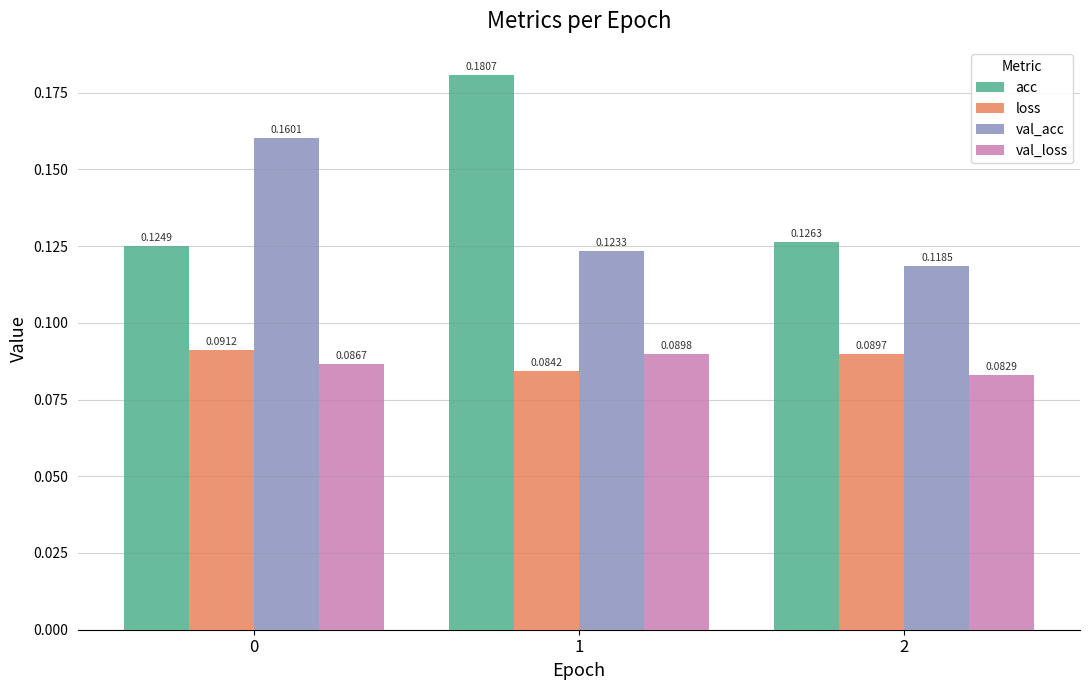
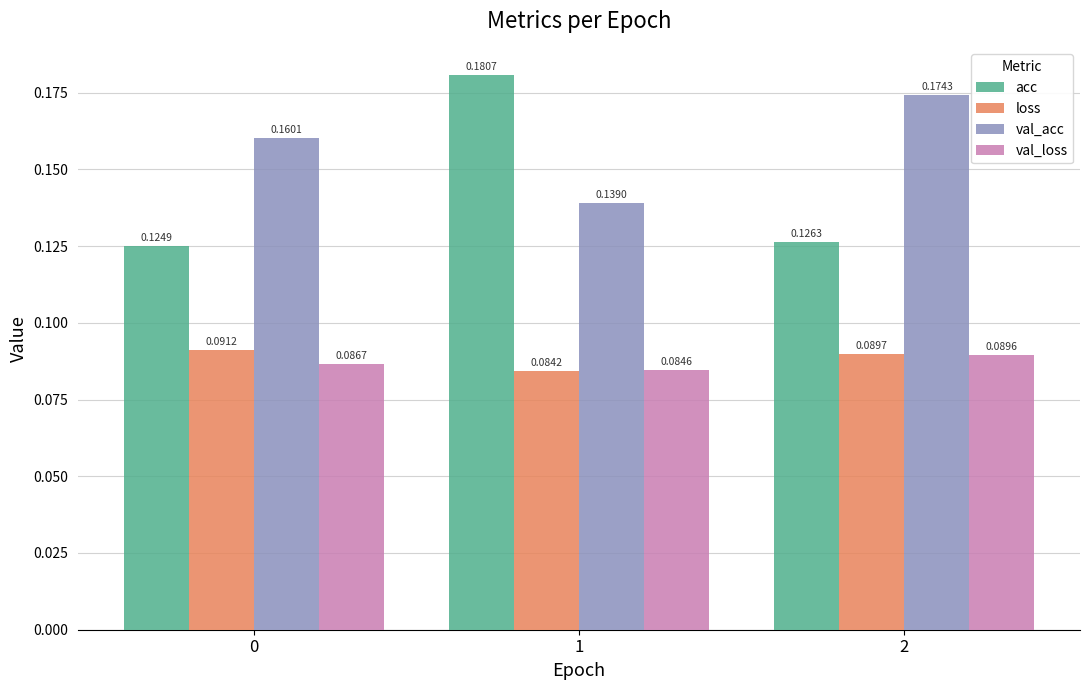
  {
    "acc": {
      "0": 0.1249,
      "1": 0.1807,
      "2": 0.1263
    },
    "loss": {
      "0": 0.0912,
      "1": 0.0842,
      "2": 0.0897
    },
    "val_acc": {
      "0": 0.1601,
-     "1": 0.1233,
-     "2": 0.1185
+     "1": 0.1390,
+     "2": 0.1743
    },
    "val_loss": {
      "0": 0.0867,
-     "1": 0.0898,
-     "2": 0.0829
+     "1": 0.0846,
+     "2": 0.0896
    }
  }
